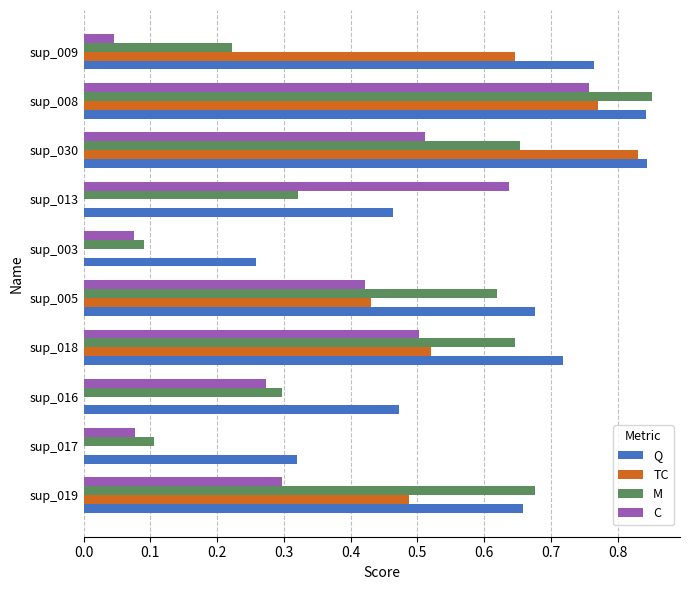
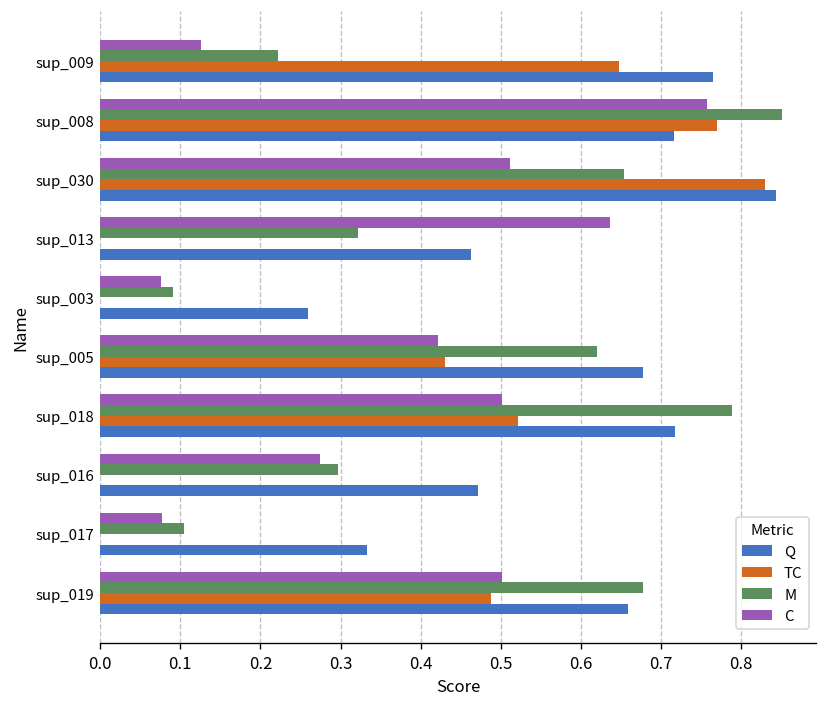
  {
    "Q": {
      "sup_009": 0.77,
-     "sup_008": 0.84,
+     "sup_008": 0.72,
      "sup_030": 0.84,
      "sup_013": 0.46,
      "sup_003": 0.26,
      "sup_005": 0.68,
      "sup_018": 0.72,
      "sup_016": 0.47,
-     "sup_017": 0.32,
+     "sup_017": 0.33,
      "sup_019": 0.66
    },
    "TC": {
      "sup_009": 0.65,
      "sup_008": 0.77,
      "sup_030": 0.83,
      "sup_013": 0.00,
      "sup_003": 0.00,
      "sup_005": 0.43,
      "sup_018": 0.52,
      "sup_016": 0.00,
      "sup_017": 0.00,
      "sup_019": 0.49
    },
    "M": {
      "sup_009": 0.22,
      "sup_008": 0.85,
      "sup_030": 0.65,
      "sup_013": 0.32,
      "sup_003": 0.09,
      "sup_005": 0.62,
-     "sup_018": 0.65,
+     "sup_018": 0.79,
      "sup_016": 0.30,
      "sup_017": 0.11,
      "sup_019": 0.68
    },
    "C": {
-     "sup_009": 0.05,
+     "sup_009": 0.13,
      "sup_008": 0.76,
      "sup_030": 0.51,
      "sup_013": 0.64,
      "sup_003": 0.08,
      "sup_005": 0.42,
      "sup_018": 0.50,
      "sup_016": 0.27,
      "sup_017": 0.08,
-     "sup_019": 0.30
+     "sup_019": 0.50
    }
  }
